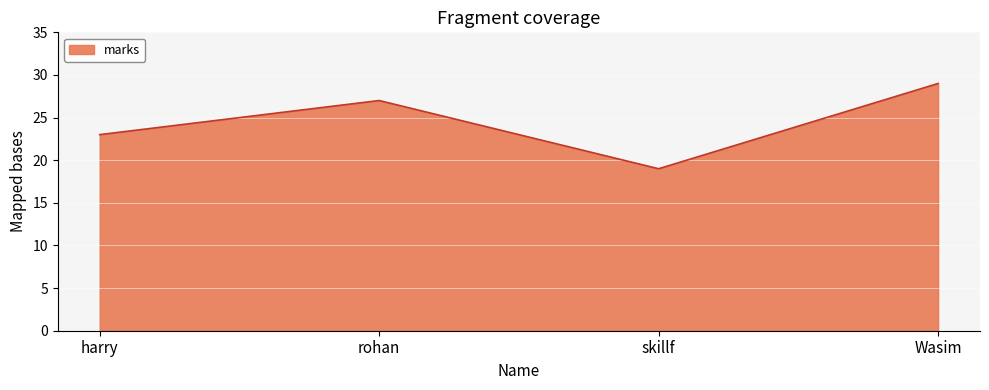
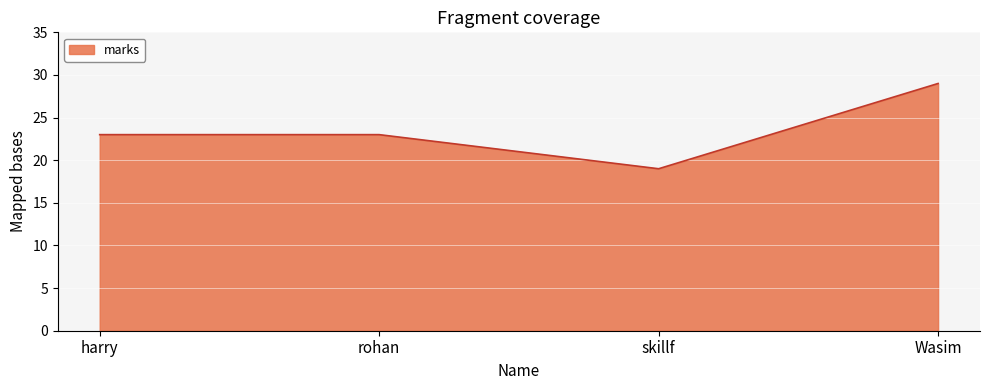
  {
    "harry": 23,
-   "rohan": 27,
+   "rohan": 23,
    "skillf": 19,
    "Wasim": 29
  }
